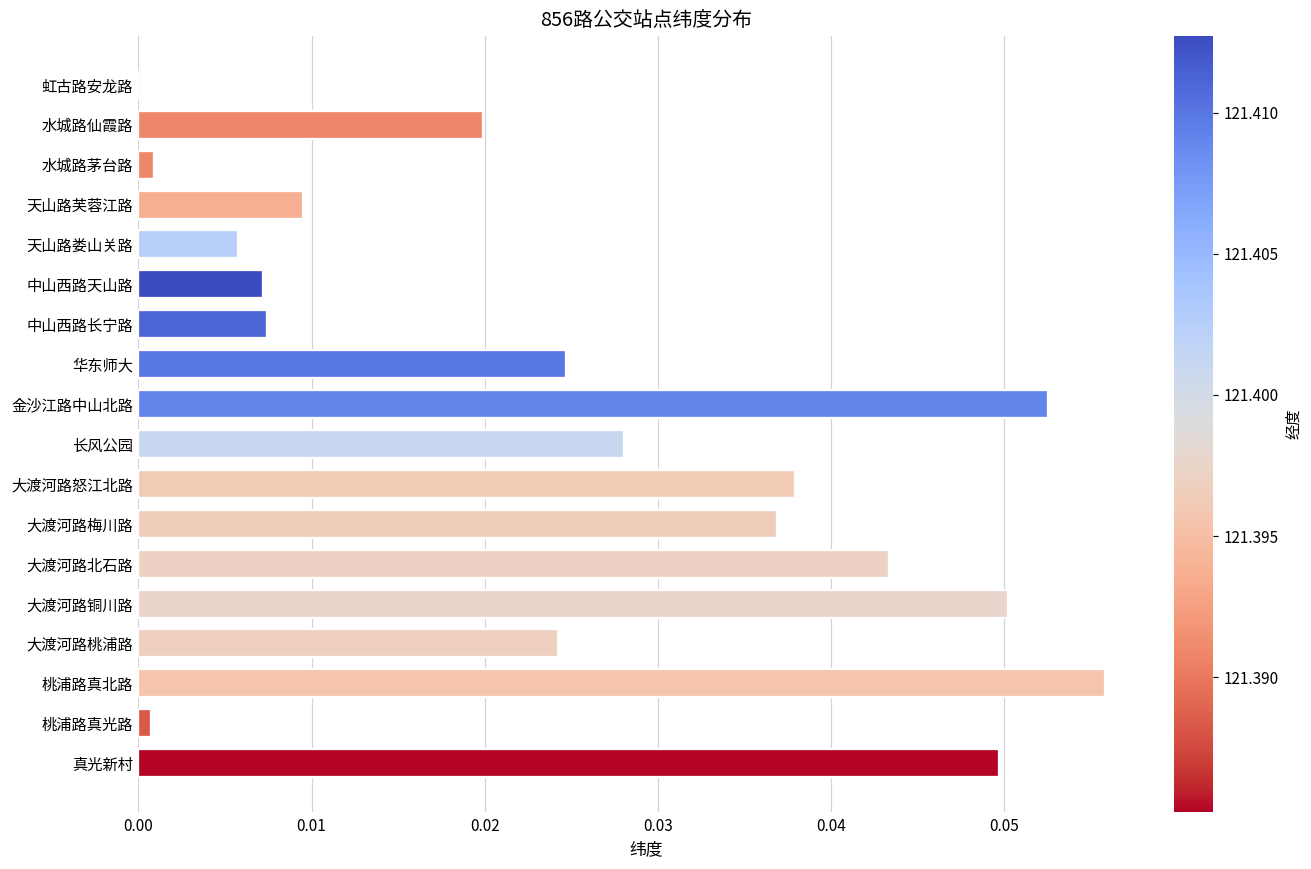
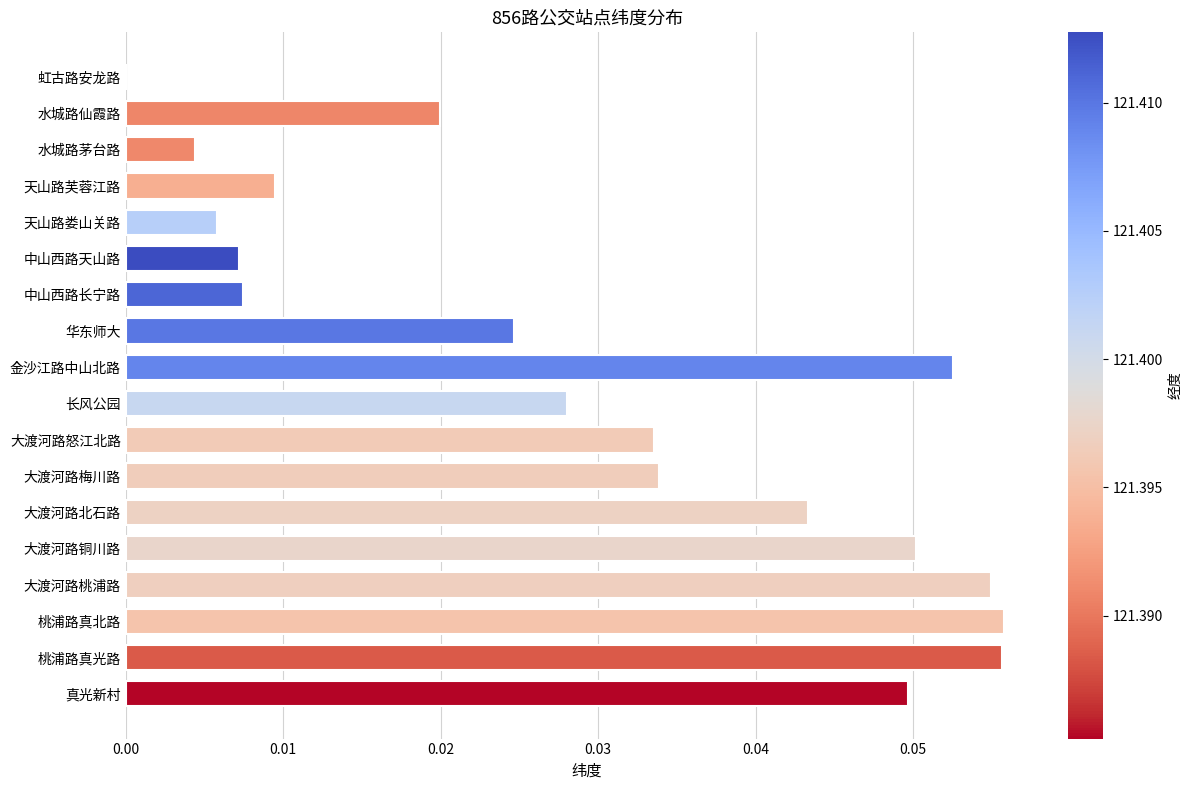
  {
    "虹古路安龙路": 0.0000,
    "水城路仙霞路": 0.0199,
-   "水城路茅台路": 0.0009,
+   "水城路茅台路": 0.0044,
    "天山路芙蓉江路": 0.0095,
    "天山路娄山关路": 0.0058,
    "中山西路天山路": 0.0072,
    "中山西路长宁路": 0.0074,
    "华东师大": 0.0247,
    "金沙江路中山北路": 0.0525,
    "长风公园": 0.0280,
-   "大渡河路怒江北路": 0.0379,
-   "大渡河路梅川路": 0.0369,
+   "大渡河路怒江北路": 0.0335,
+   "大渡河路梅川路": 0.0339,
    "大渡河路北石路": 0.0433,
    "大渡河路铜川路": 0.0502,
-   "大渡河路桃浦路": 0.0242,
+   "大渡河路桃浦路": 0.0549,
    "桃浦路真北路": 0.0558,
-   "桃浦路真光路": 0.0007,
+   "桃浦路真光路": 0.0557,
    "真光新村": 0.0497
  }
